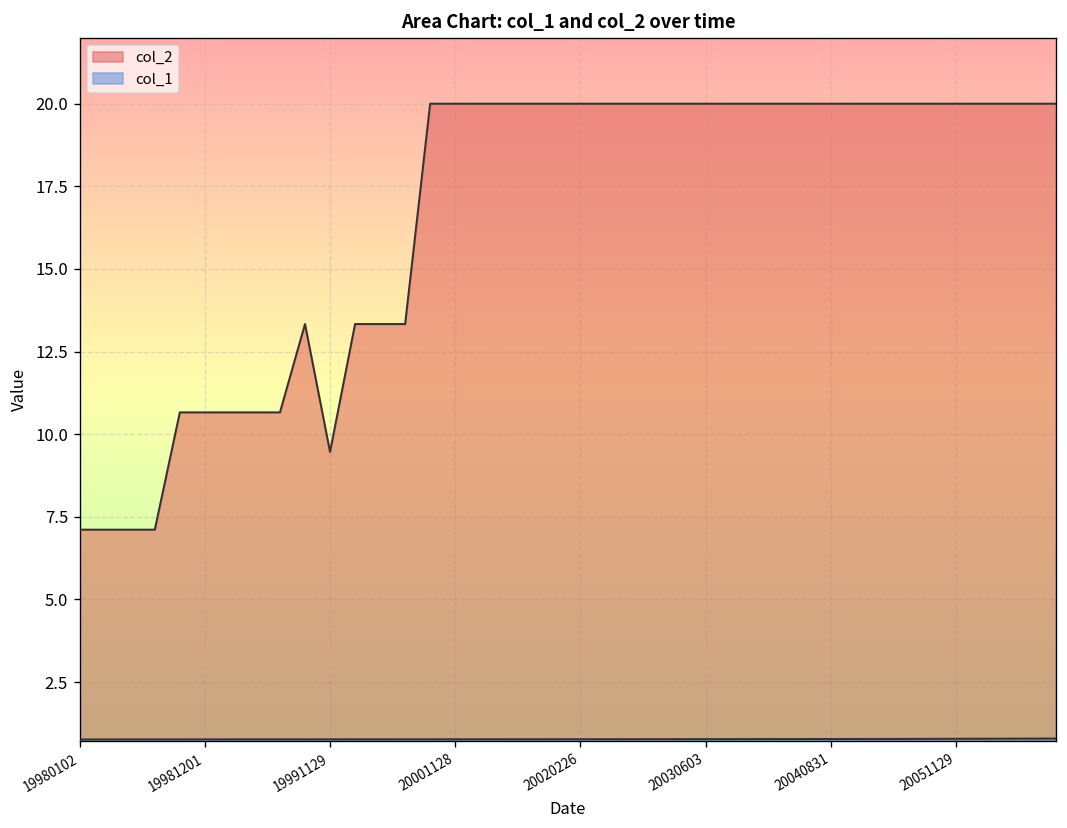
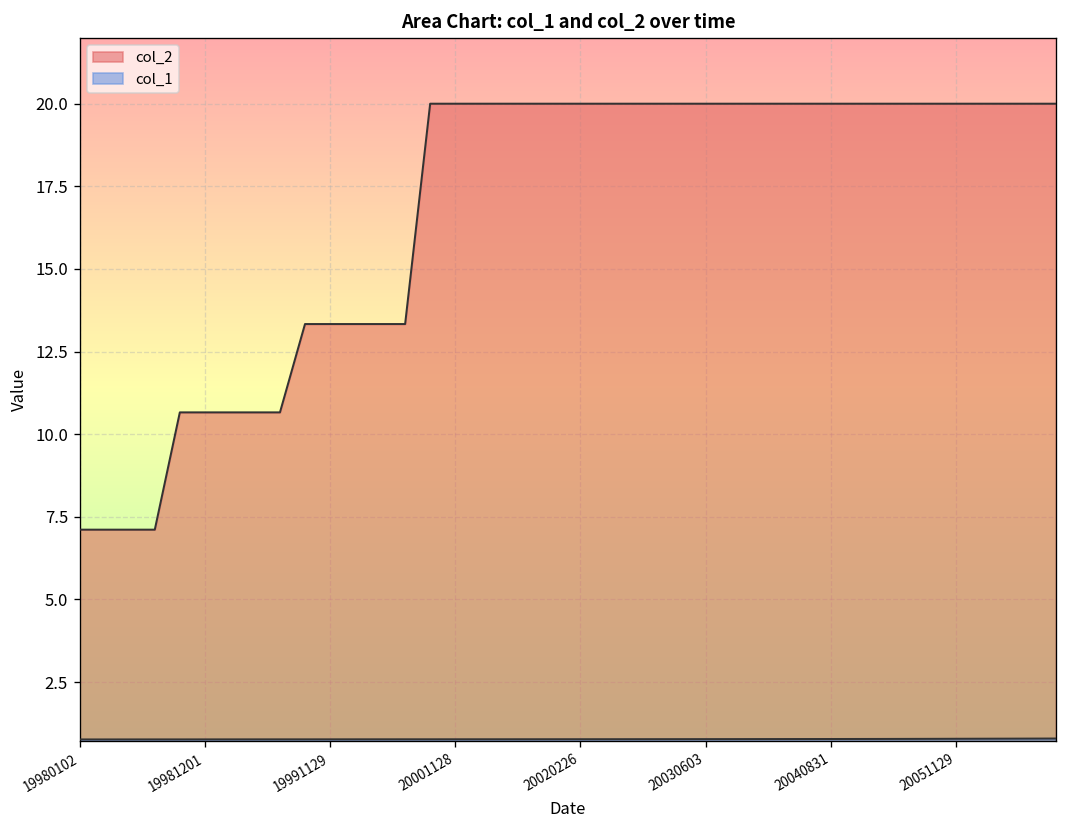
  {
    "col_2": {
      "19980102": 7.1,
      "19981201": 10.7,
-     "19991129": 9.5,
+     "19991129": 13.3,
      "20001128": 20.0,
      "20020226": 20.0,
      "20030603": 20.0,
      "20040831": 20.0,
      "20051129": 20.0
    },
    "col_1": {
      "19980102": 0.8,
      "19981201": 0.8,
      "19991129": 0.8,
      "20001128": 0.8,
      "20020226": 0.8,
      "20030603": 0.8,
      "20040831": 0.8,
      "20051129": 0.8
    }
  }
